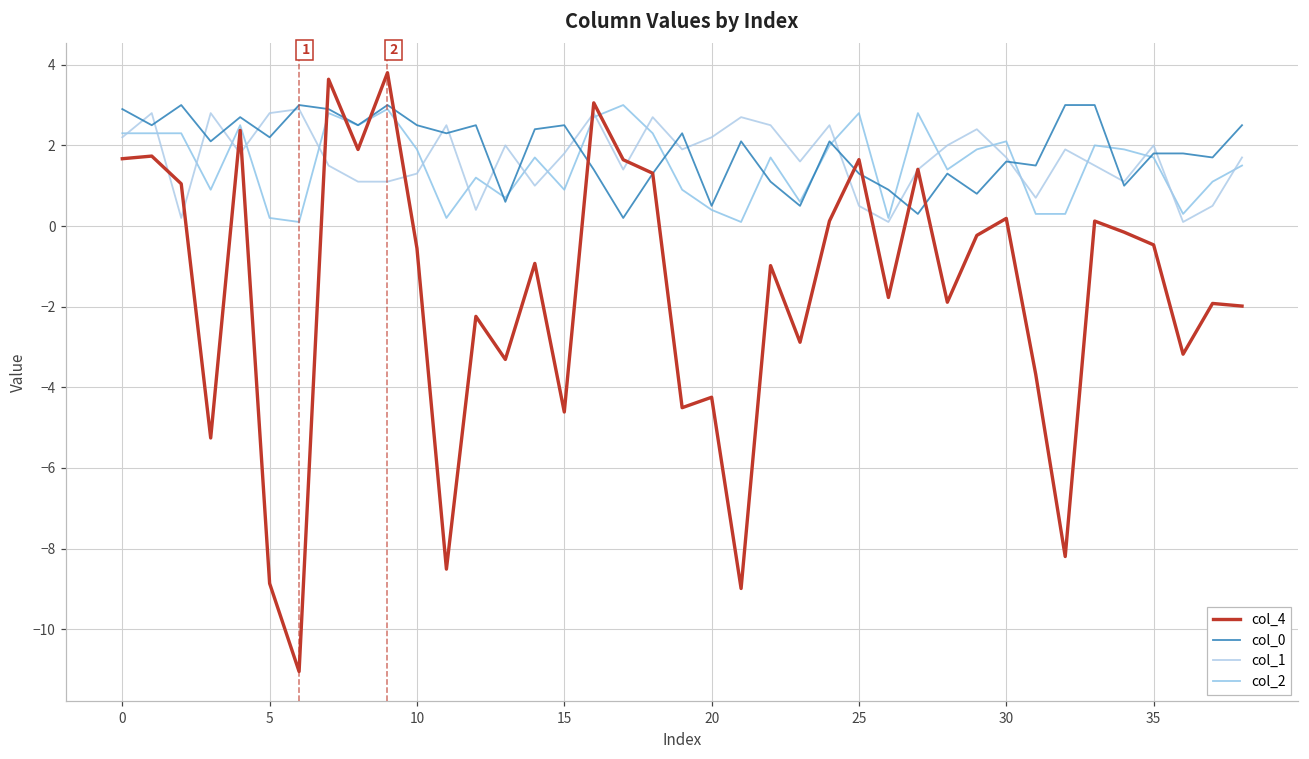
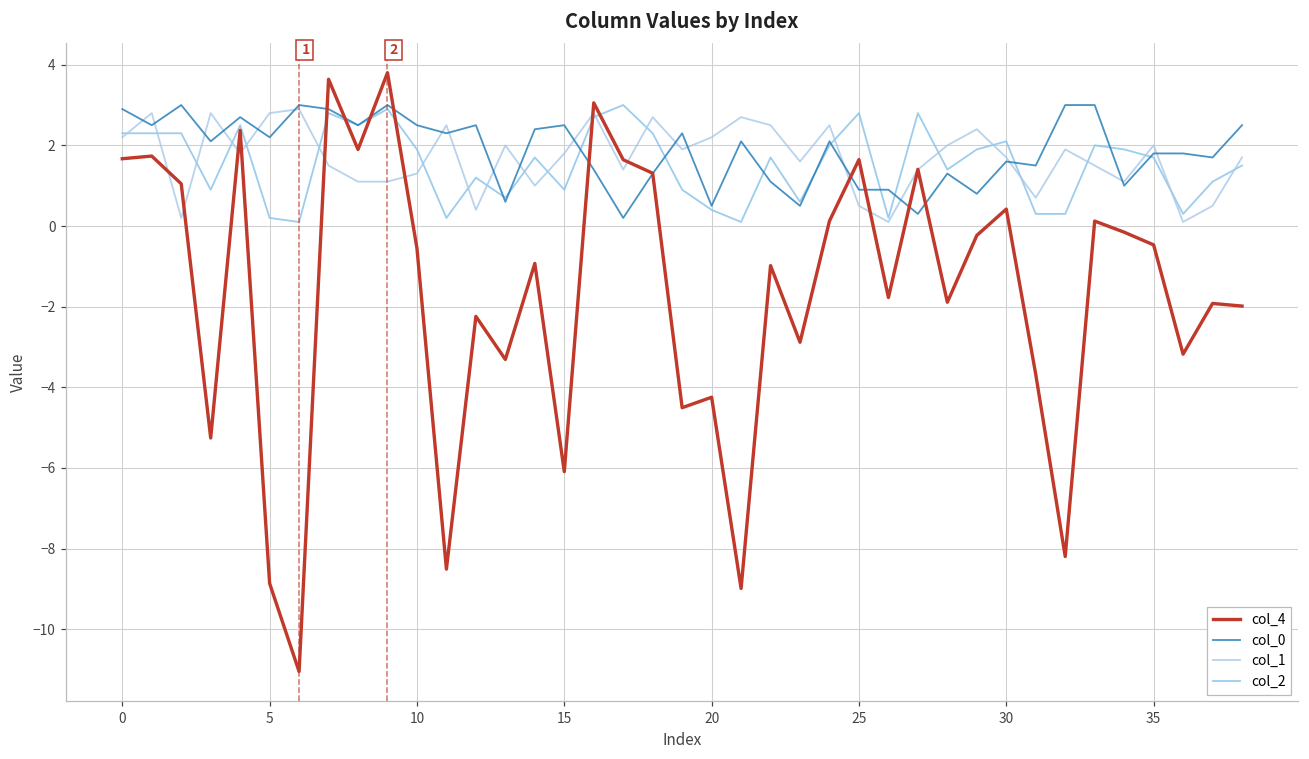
  {
    "col_4": {
      "0": 1.7,
      "5": -8.9,
      "10": -0.6,
-     "15": -4.6,
+     "15": -6.1,
      "20": -4.2,
      "25": 1.6,
-     "30": 0.2,
+     "30": 0.4,
      "35": -0.5
    },
    "col_0": {
      "0": 2.9,
      "5": 2.2,
      "10": 2.5,
      "15": 2.5,
      "20": 0.5,
-     "25": 1.3,
+     "25": 0.9,
      "30": 1.6,
      "35": 1.8
    }
  }
